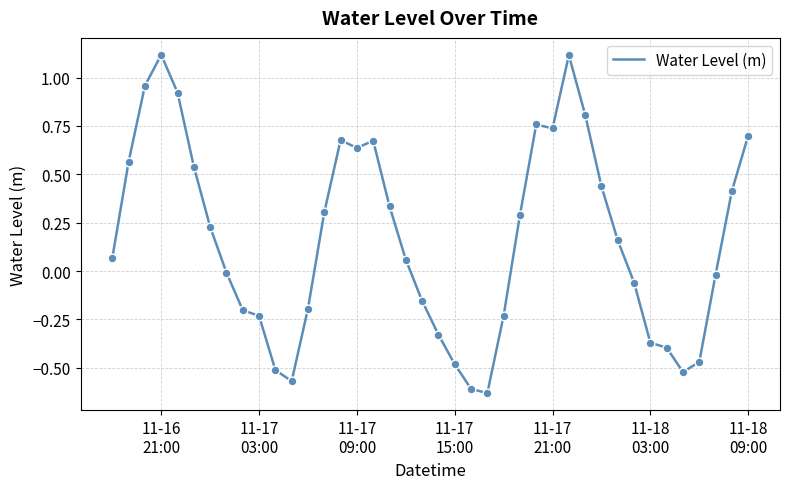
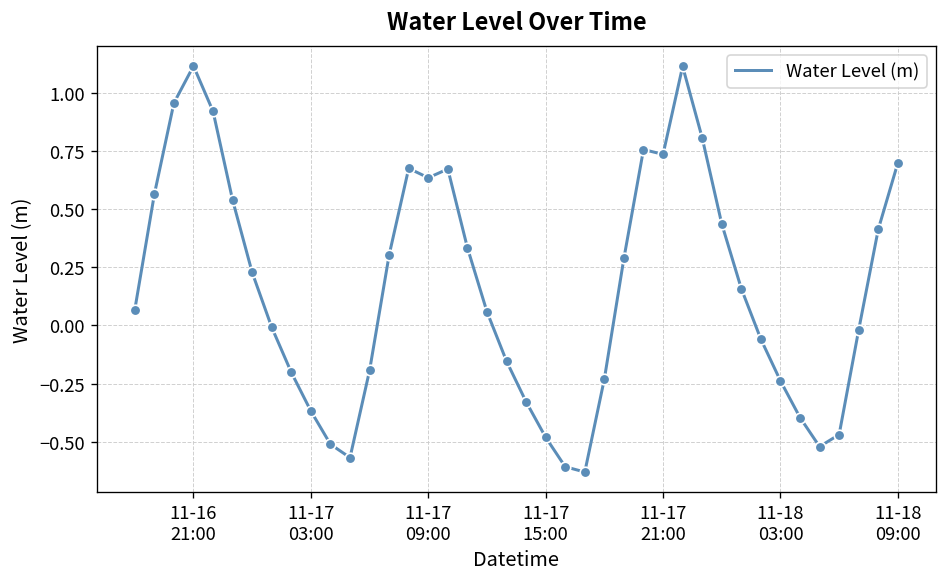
  {
    "11-16 21:00": 1.12,
-   "11-17 03:00": -0.23,
+   "11-17 03:00": -0.37,
    "11-17 09:00": 0.64,
    "11-17 15:00": -0.48,
    "11-17 21:00": 0.74,
-   "11-18 03:00": -0.37,
+   "11-18 03:00": -0.24,
    "11-18 09:00": 0.70
  }
